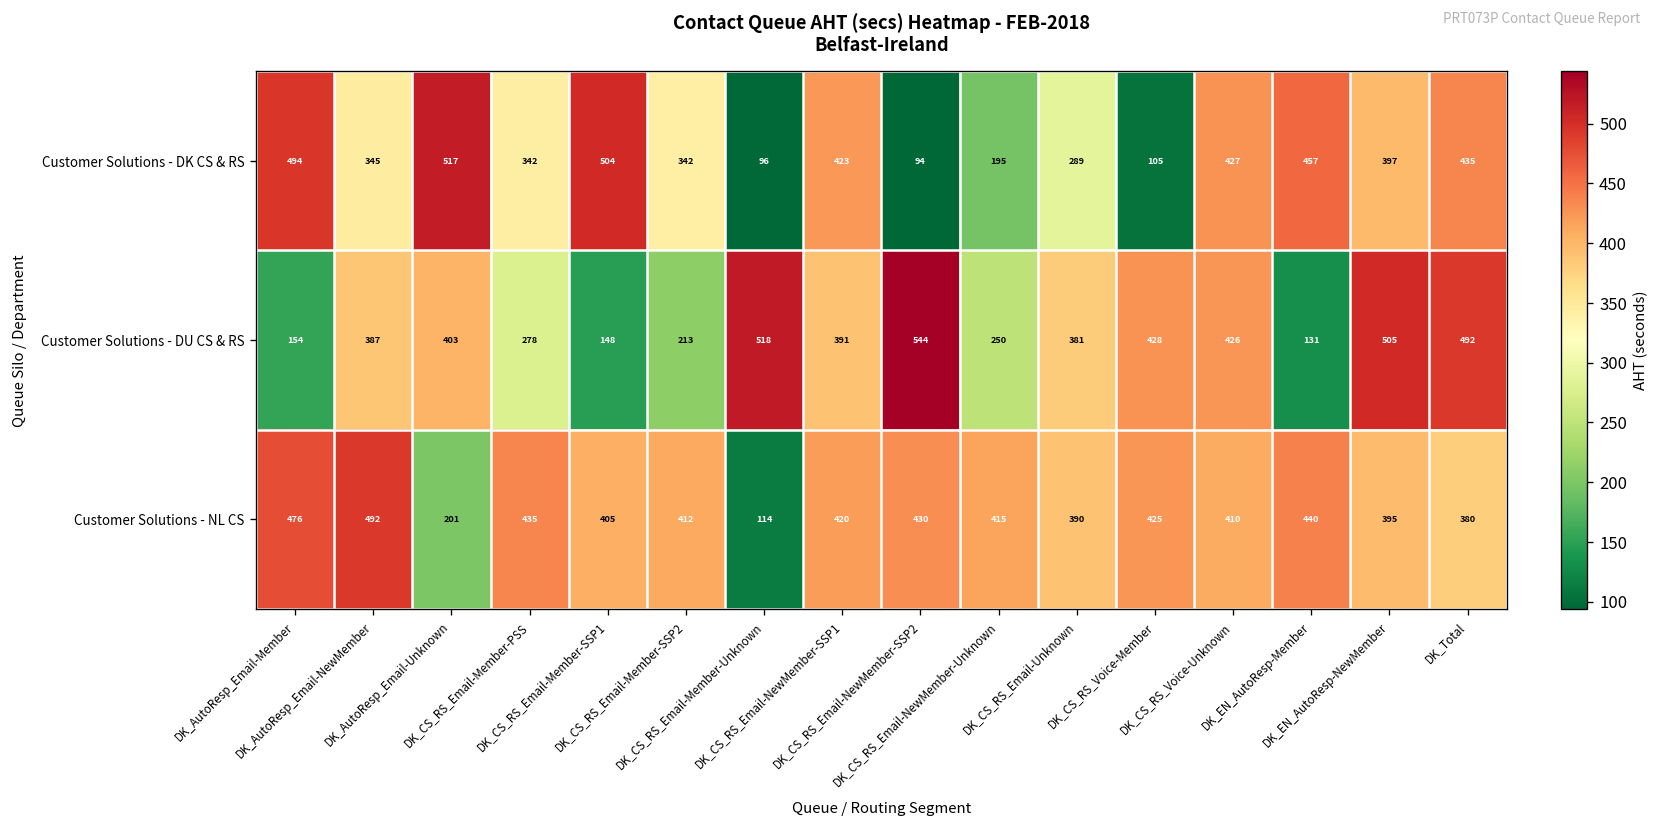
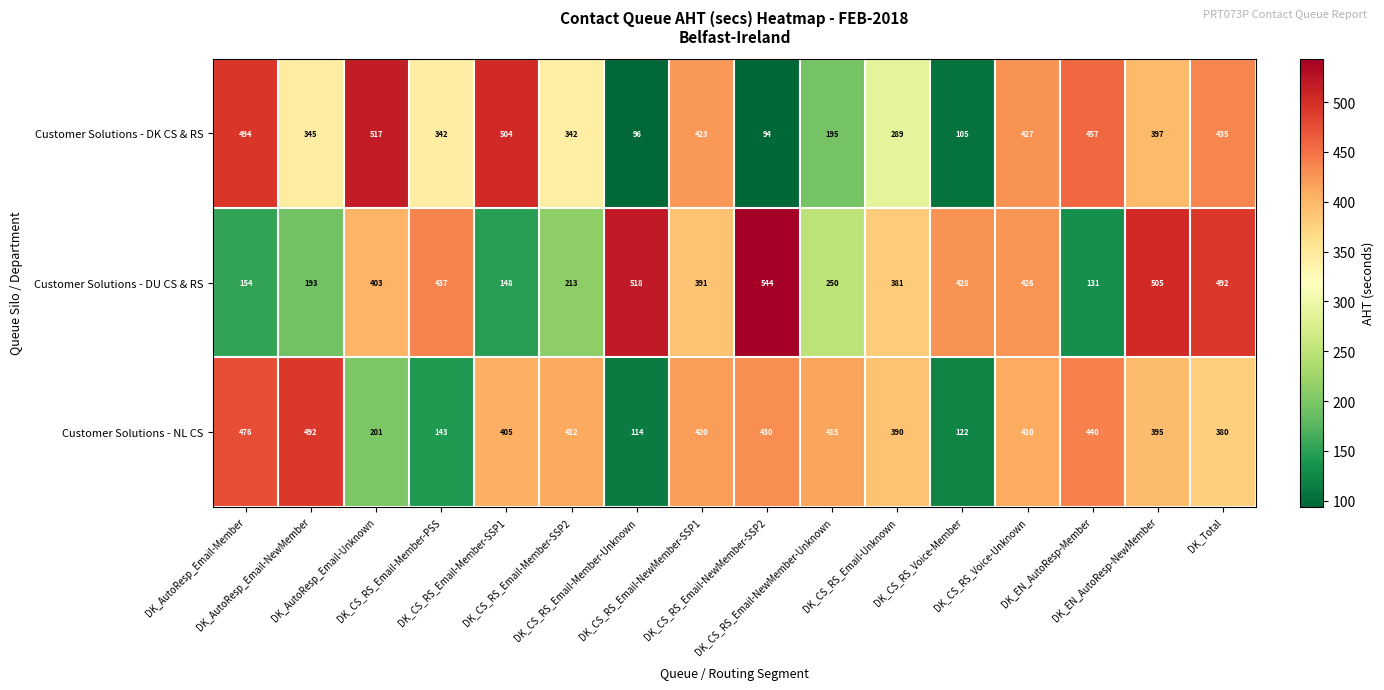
  {
    "Customer Solutions - DK CS & RS": {
      "DK_AutoResp_Email-Member": 494,
      "DK_AutoResp_Email-NewMember": 345,
      "DK_AutoResp_Email-Unknown": 517,
      "DK_CS_RS_Email-Member-PSS": 342,
      "DK_CS_RS_Email-Member-SSP1": 504,
      "DK_CS_RS_Email-Member-SSP2": 342,
      "DK_CS_RS_Email-Member-Unknown": 96,
      "DK_CS_RS_Email-NewMember-SSP1": 423,
      "DK_CS_RS_Email-NewMember-SSP2": 94,
      "DK_CS_RS_Email-NewMember-Unknown": 195,
      "DK_CS_RS_Email-Unknown": 289,
      "DK_CS_RS_Voice-Member": 105,
      "DK_CS_RS_Voice-Unknown": 427,
      "DK_EN_AutoResp-Member": 457,
      "DK_EN_AutoResp-NewMember": 397,
      "DK_Total": 435
    },
    "Customer Solutions - DU CS & RS": {
      "DK_AutoResp_Email-Member": 154,
-     "DK_AutoResp_Email-NewMember": 387,
+     "DK_AutoResp_Email-NewMember": 193,
      "DK_AutoResp_Email-Unknown": 403,
-     "DK_CS_RS_Email-Member-PSS": 278,
+     "DK_CS_RS_Email-Member-PSS": 437,
      "DK_CS_RS_Email-Member-SSP1": 148,
      "DK_CS_RS_Email-Member-SSP2": 213,
      "DK_CS_RS_Email-Member-Unknown": 518,
      "DK_CS_RS_Email-NewMember-SSP1": 391,
      "DK_CS_RS_Email-NewMember-SSP2": 544,
      "DK_CS_RS_Email-NewMember-Unknown": 250,
      "DK_CS_RS_Email-Unknown": 381,
      "DK_CS_RS_Voice-Member": 428,
      "DK_CS_RS_Voice-Unknown": 426,
      "DK_EN_AutoResp-Member": 131,
      "DK_EN_AutoResp-NewMember": 505,
      "DK_Total": 492
    },
    "Customer Solutions - NL CS": {
      "DK_AutoResp_Email-Member": 476,
      "DK_AutoResp_Email-NewMember": 492,
      "DK_AutoResp_Email-Unknown": 201,
-     "DK_CS_RS_Email-Member-PSS": 435,
+     "DK_CS_RS_Email-Member-PSS": 143,
      "DK_CS_RS_Email-Member-SSP1": 405,
      "DK_CS_RS_Email-Member-SSP2": 412,
      "DK_CS_RS_Email-Member-Unknown": 114,
      "DK_CS_RS_Email-NewMember-SSP1": 420,
      "DK_CS_RS_Email-NewMember-SSP2": 430,
      "DK_CS_RS_Email-NewMember-Unknown": 415,
      "DK_CS_RS_Email-Unknown": 390,
-     "DK_CS_RS_Voice-Member": 425,
+     "DK_CS_RS_Voice-Member": 122,
      "DK_CS_RS_Voice-Unknown": 410,
      "DK_EN_AutoResp-Member": 440,
      "DK_EN_AutoResp-NewMember": 395,
      "DK_Total": 380
    }
  }
